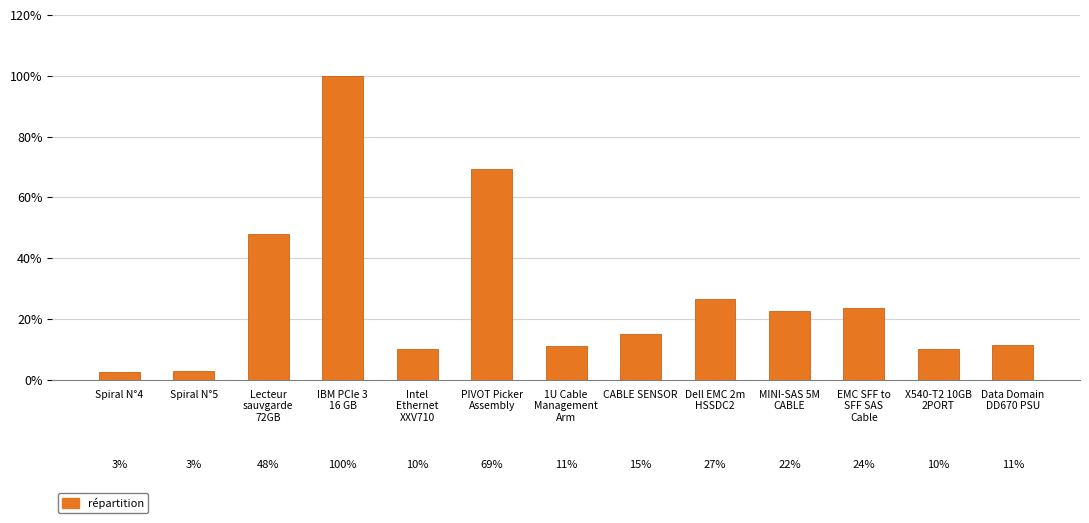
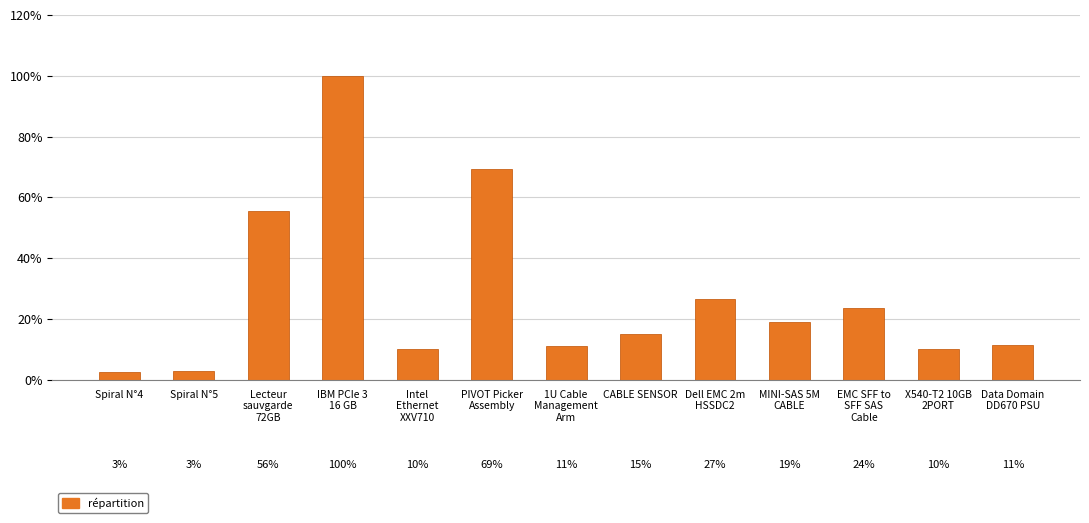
  {
-   "Lecteur sauvgarde 72GB": "48%",
-   "MINI-SAS 5M CABLE": "22%"
+   "Lecteur sauvgarde 72GB": "56%",
+   "MINI-SAS 5M CABLE": "19%"
  }
